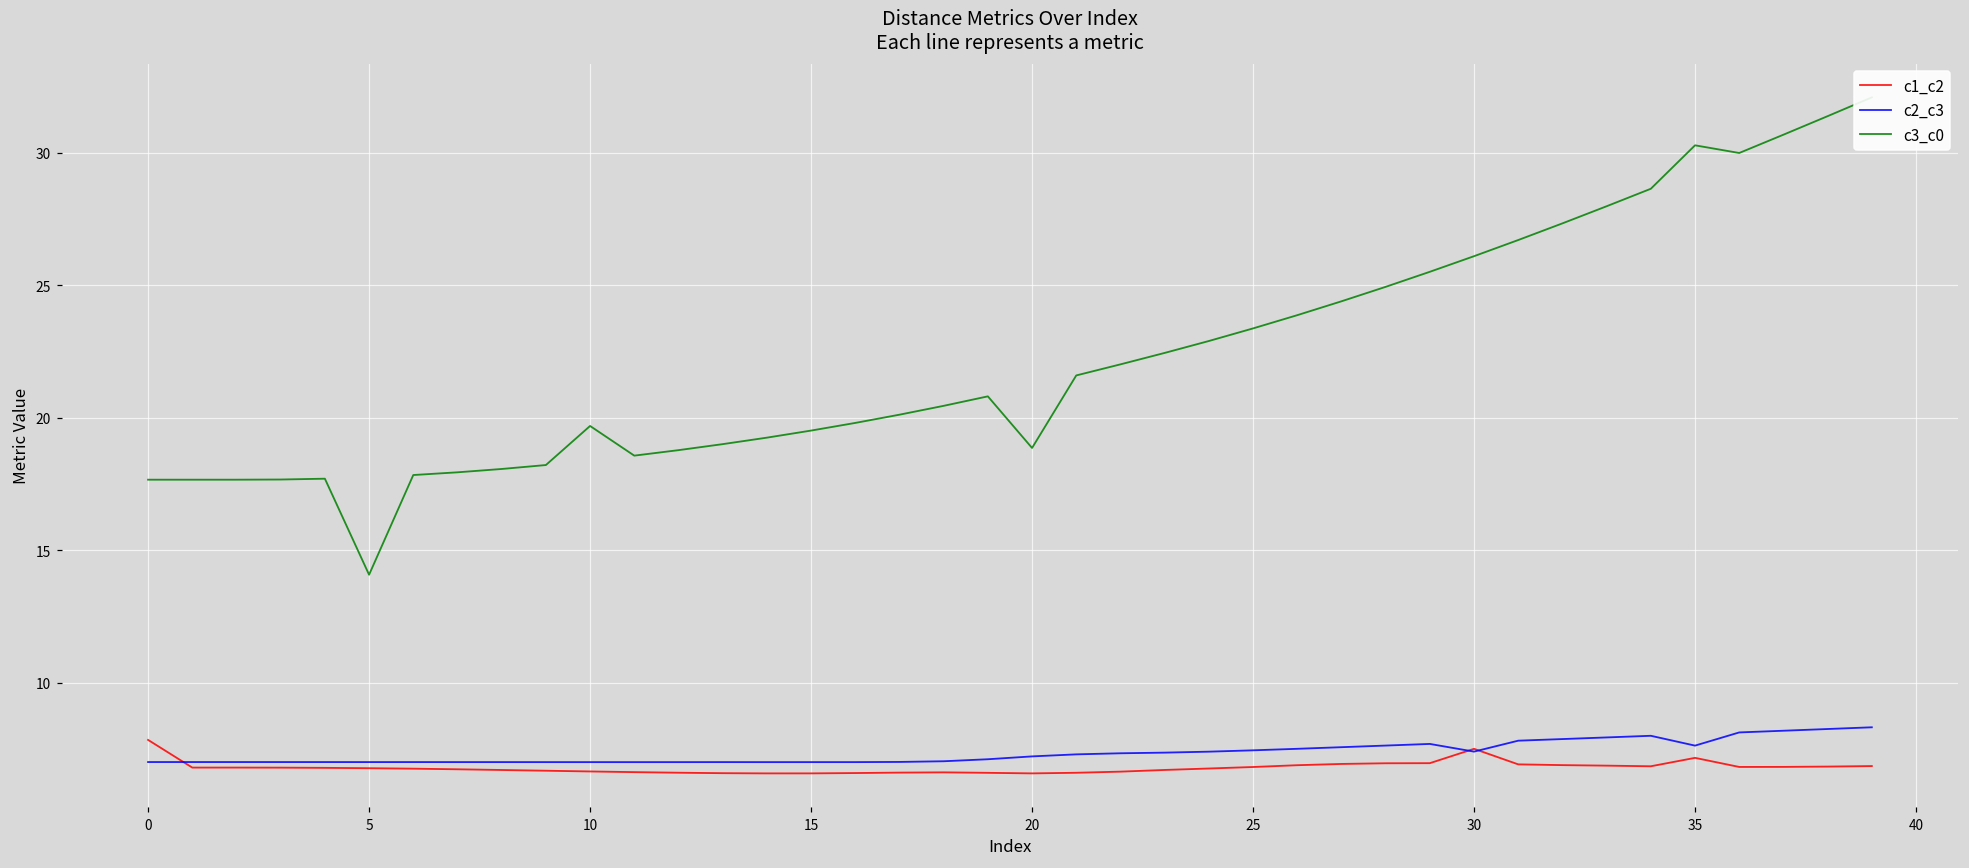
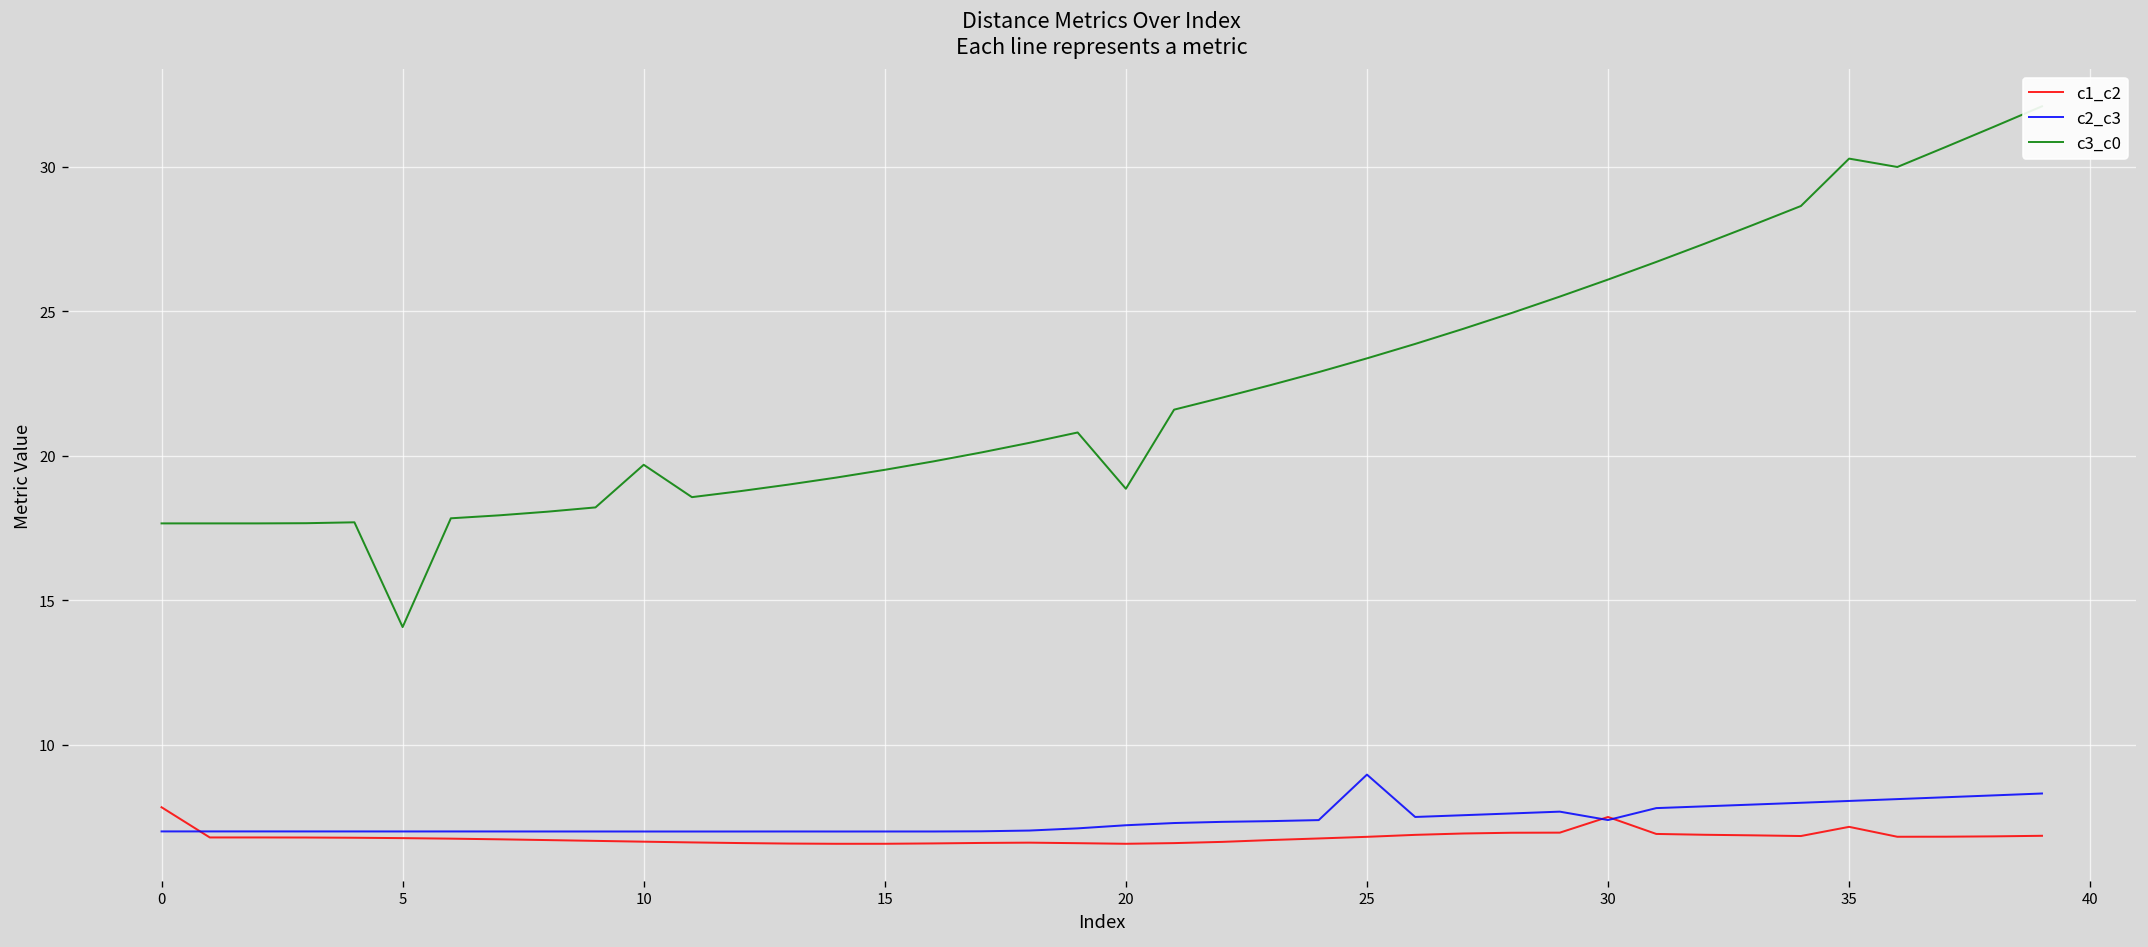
  {
    "c1_c2": {
      "0": 7.8,
      "5": 6.8,
      "10": 6.6,
      "15": 6.6,
      "20": 6.6,
      "25": 6.8,
      "35": 7.2
    },
    "c2_c3": {
      "0": 7.0,
      "5": 7.0,
      "10": 7.0,
      "15": 7.0,
      "20": 7.2,
-     "25": 7.4,
-     "35": 7.6
+     "25": 9.0,
+     "35": 8.1
    },
    "c3_c0": {
      "0": 17.7,
      "5": 14.1,
      "10": 19.7,
      "15": 19.5,
      "20": 18.9,
      "25": 23.4,
      "30": 26.1,
      "35": 30.3
    }
  }
